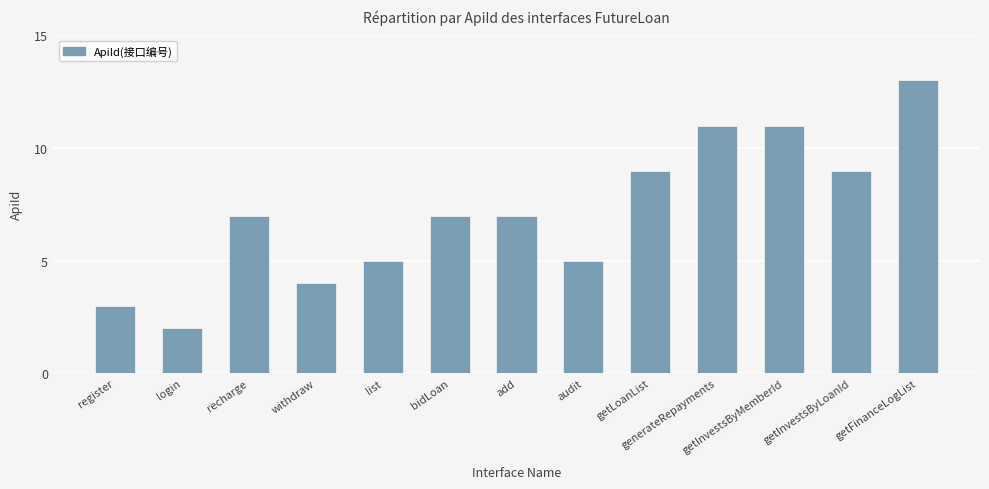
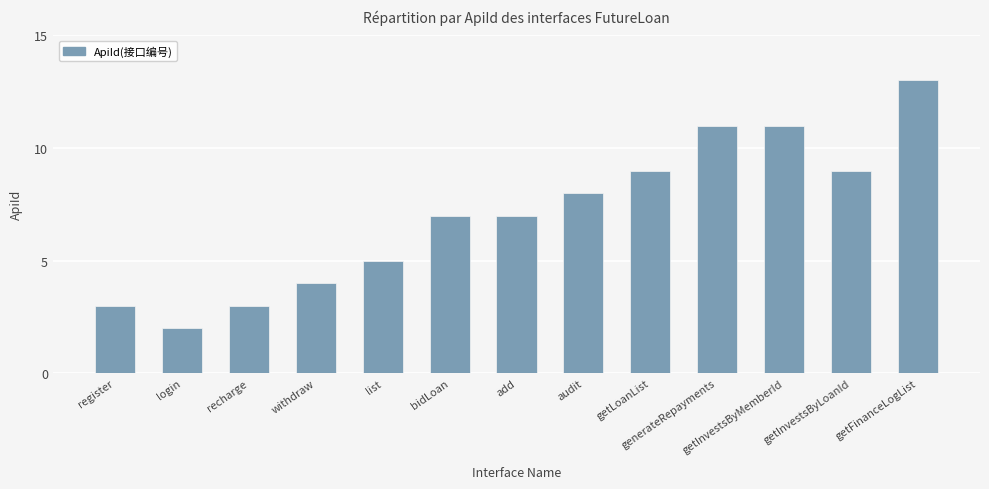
  {
    "register": 3,
    "login": 2,
-   "recharge": 7,
+   "recharge": 3,
    "withdraw": 4,
    "list": 5,
    "bidLoan": 7,
    "add": 7,
-   "audit": 5,
+   "audit": 8,
    "getLoanList": 9,
    "generateRepayments": 11,
    "getInvestsByMemberId": 11,
    "getInvestsByLoanId": 9,
    "getFinanceLogList": 13
  }
